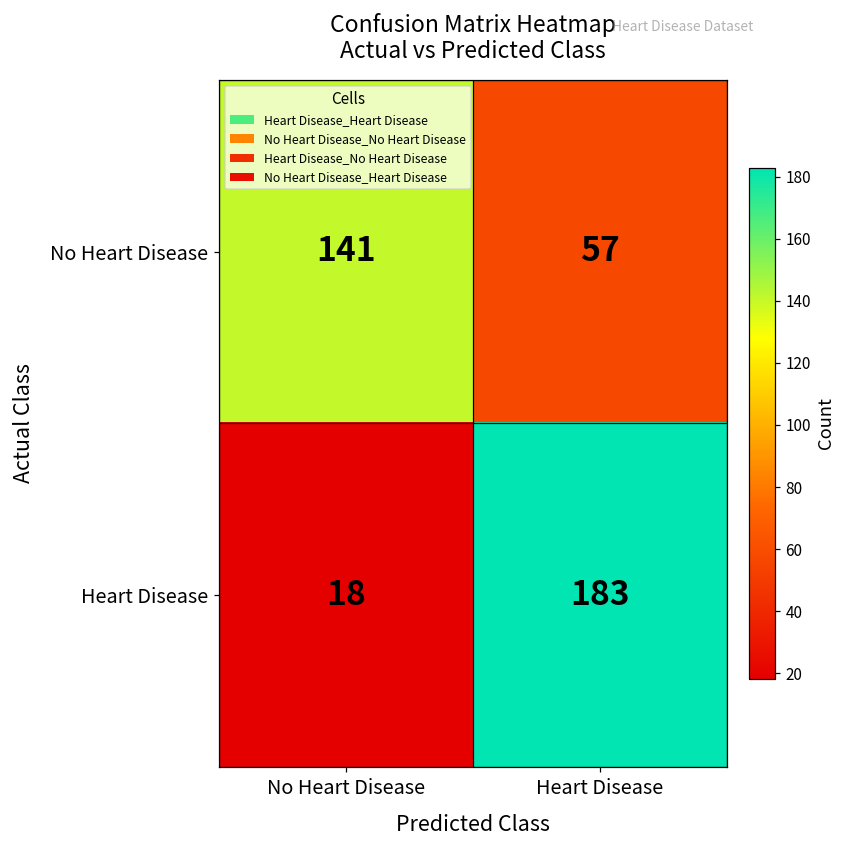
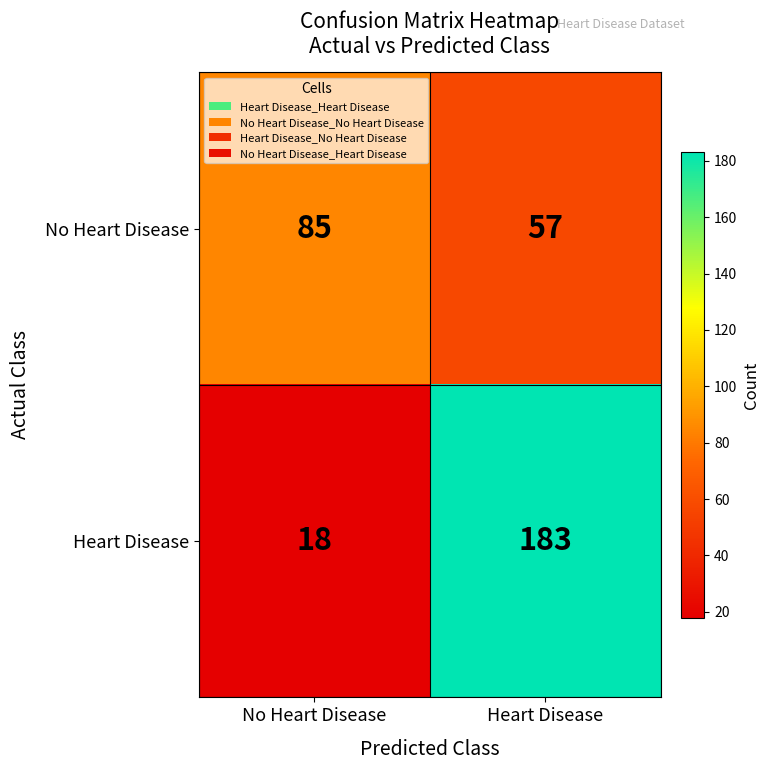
  {
    "No Heart Disease": {
-     "No Heart Disease": 141,
+     "No Heart Disease": 85,
      "Heart Disease": 57
    },
    "Heart Disease": {
      "No Heart Disease": 18,
      "Heart Disease": 183
    }
  }
